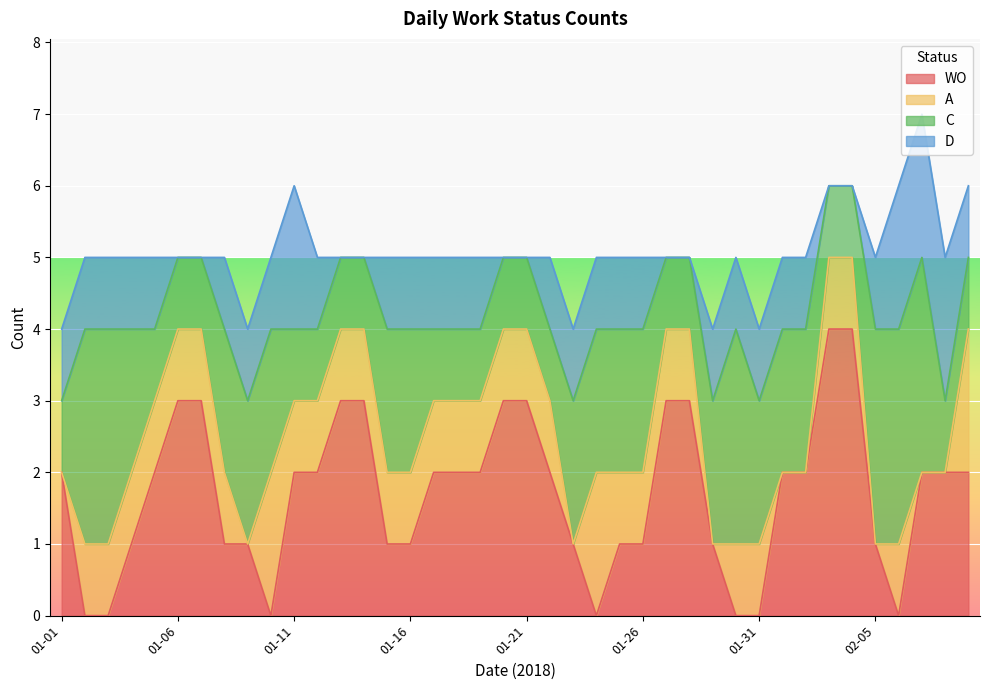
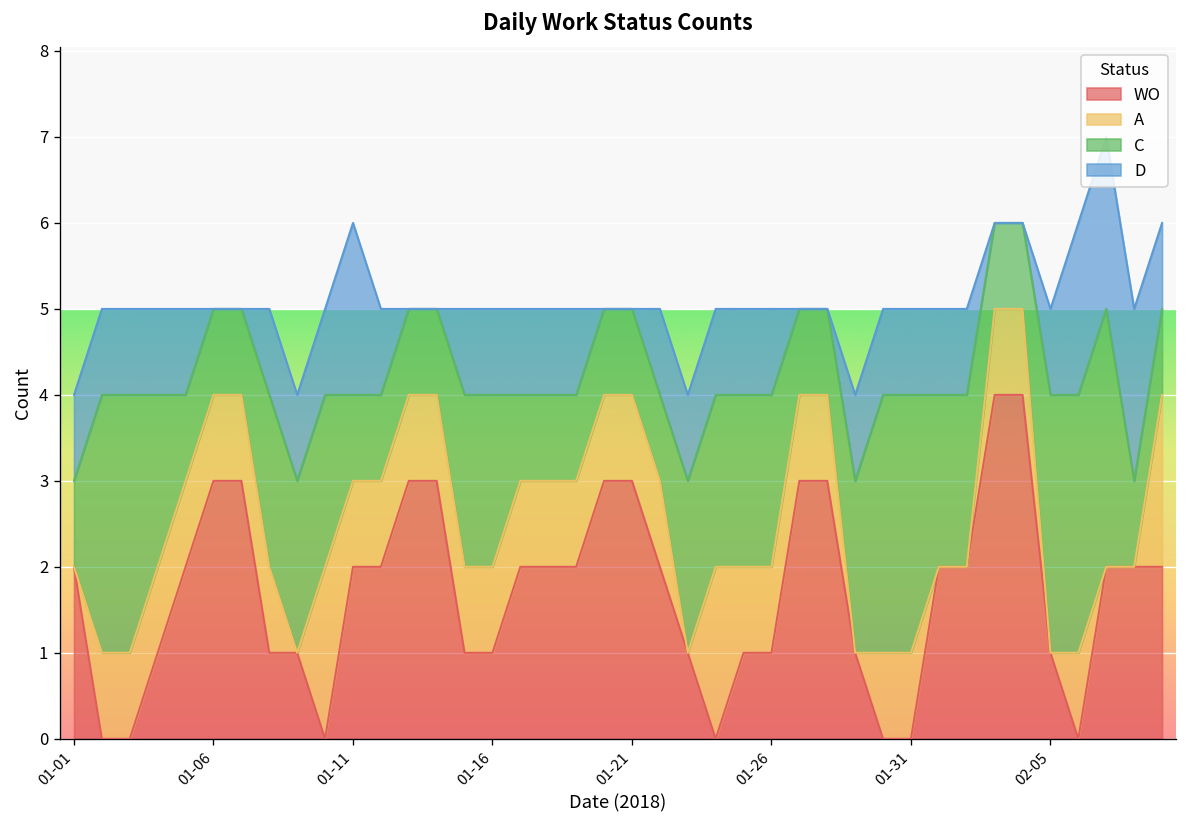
  {
    "WO": {
      "01-06": 3,
      "01-11": 2,
      "01-16": 1,
      "01-21": 3,
      "01-26": 1,
      "01-31": 0
    },
    "A": {
      "01-06": 1,
      "01-11": 1,
      "01-16": 1,
      "01-21": 1,
      "01-26": 1,
      "01-31": 1
    },
    "C": {
      "01-01": 1,
      "01-11": 1,
      "01-16": 2,
      "01-26": 2,
-     "01-31": 2,
+     "01-31": 3,
      "02-05": 3
    },
    "D": {
      "01-01": 1,
      "01-11": 2,
      "01-16": 1,
      "01-26": 1,
      "01-31": 1,
      "02-05": 1
    }
  }
